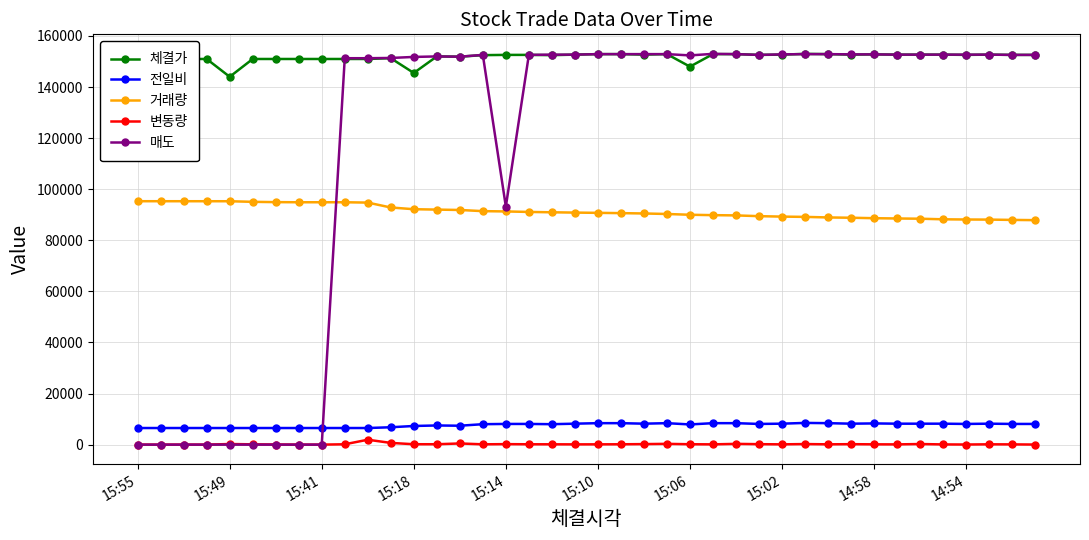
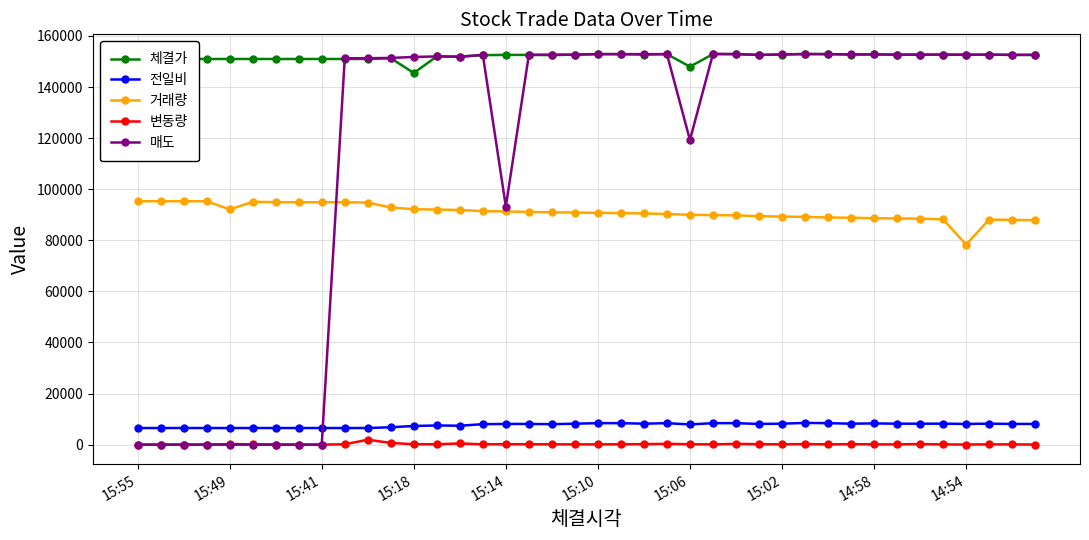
  {
    "체결가": {
-     "15:49": 144000,
+     "15:49": 151000,
      "15:41": 151000,
      "15:18": 146000,
      "15:14": 153000,
      "15:06": 148000
    },
    "전일비": {
      "15:55": 7000,
      "15:49": 7000,
      "15:41": 7000,
      "15:18": 7000,
      "15:14": 8000,
      "15:10": 8000,
      "15:06": 8000,
      "15:02": 8000,
      "14:58": 8000,
      "14:54": 8000
    },
    "거래량": {
      "15:55": 95000,
-     "15:49": 95000,
+     "15:49": 92000,
      "15:41": 95000,
      "15:18": 92000,
      "15:14": 91000,
      "15:10": 91000,
      "15:06": 90000,
      "15:02": 89000,
      "14:58": 89000,
-     "14:54": 88000
+     "14:54": 78000
    },
    "변동량": {
      "15:18": 0,
      "15:14": 0,
      "15:10": 0,
      "15:06": 0,
      "15:02": 0,
      "14:58": 0,
      "14:54": 0
    },
    "매도": {
      "15:18": 152000,
      "15:14": 93000,
-     "15:06": 152000
+     "15:06": 119000
    }
  }
